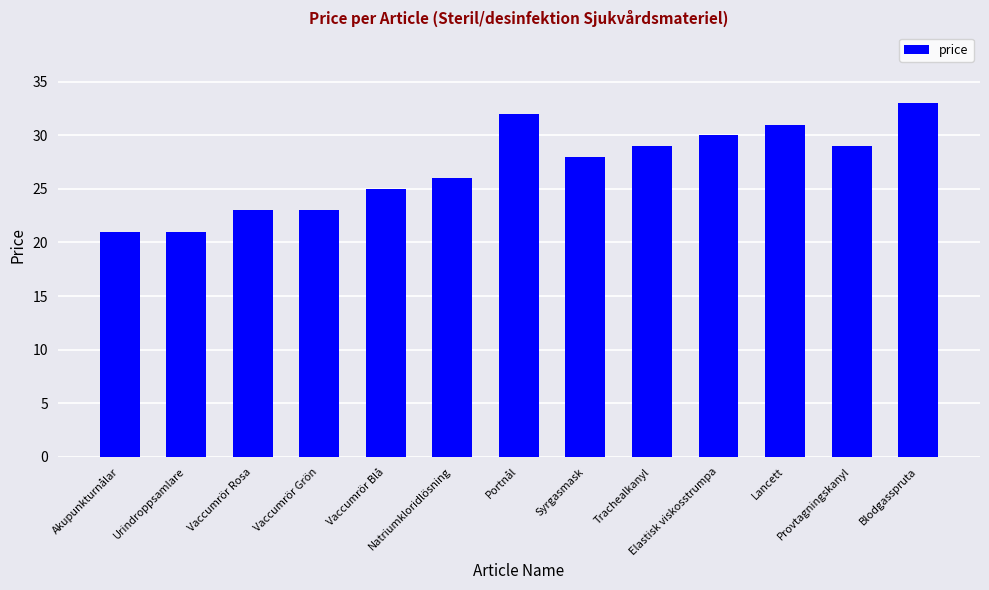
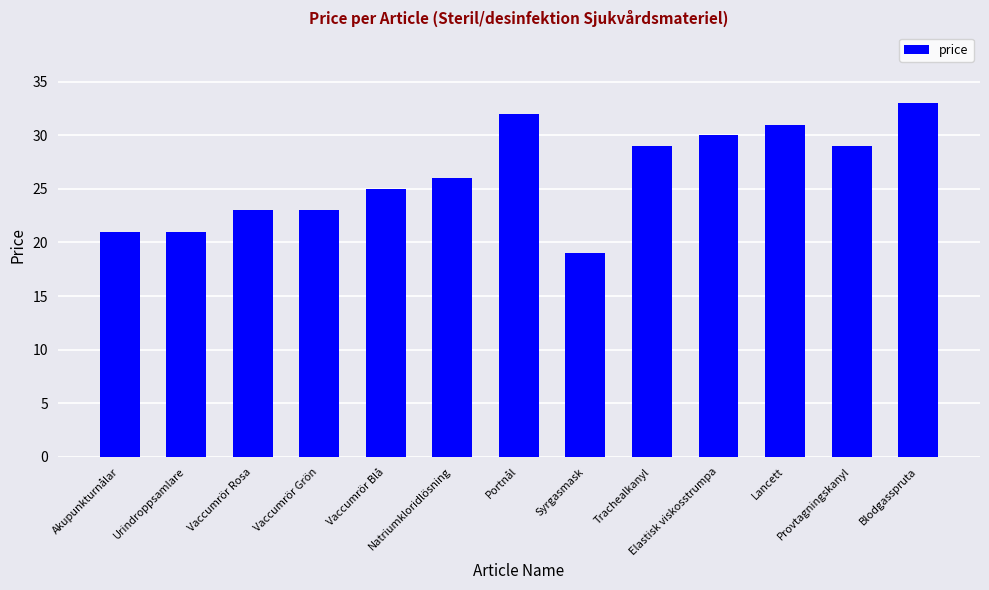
  {
    "Akupunkturnålar": 21,
    "Urindroppsamlare": 21,
    "Vaccumrör Rosa": 23,
    "Vaccumrör Grön": 23,
    "Vaccumrör Blå": 25,
    "Natriumkloridlösning": 26,
    "Portnål": 32,
-   "Syrgasmask": 28,
+   "Syrgasmask": 19,
    "Trachealkanyl": 29,
    "Elastisk viskosstrumpa": 30,
    "Lancett": 31,
    "Provtagningskanyl": 29,
    "Blodgasspruta": 33
  }
